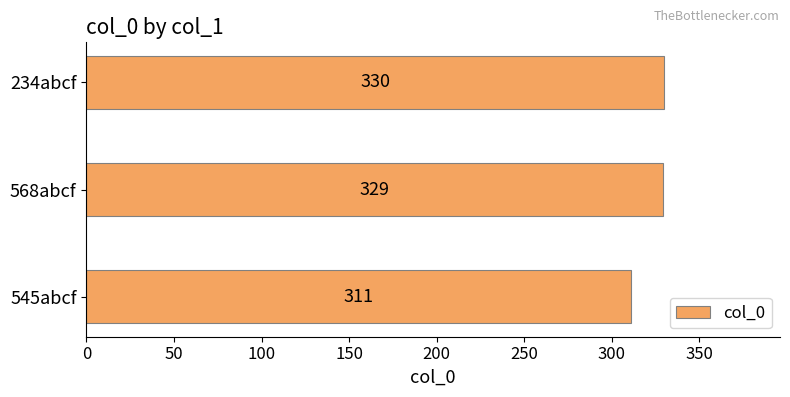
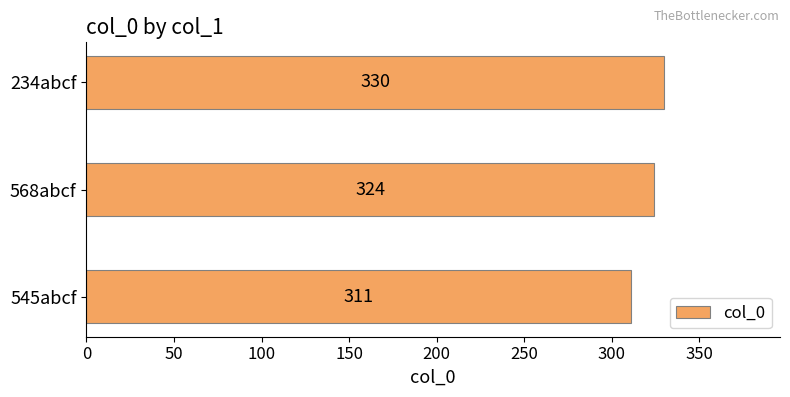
  {
    "234abcf": 330,
-   "568abcf": 329,
+   "568abcf": 324,
    "545abcf": 311
  }
